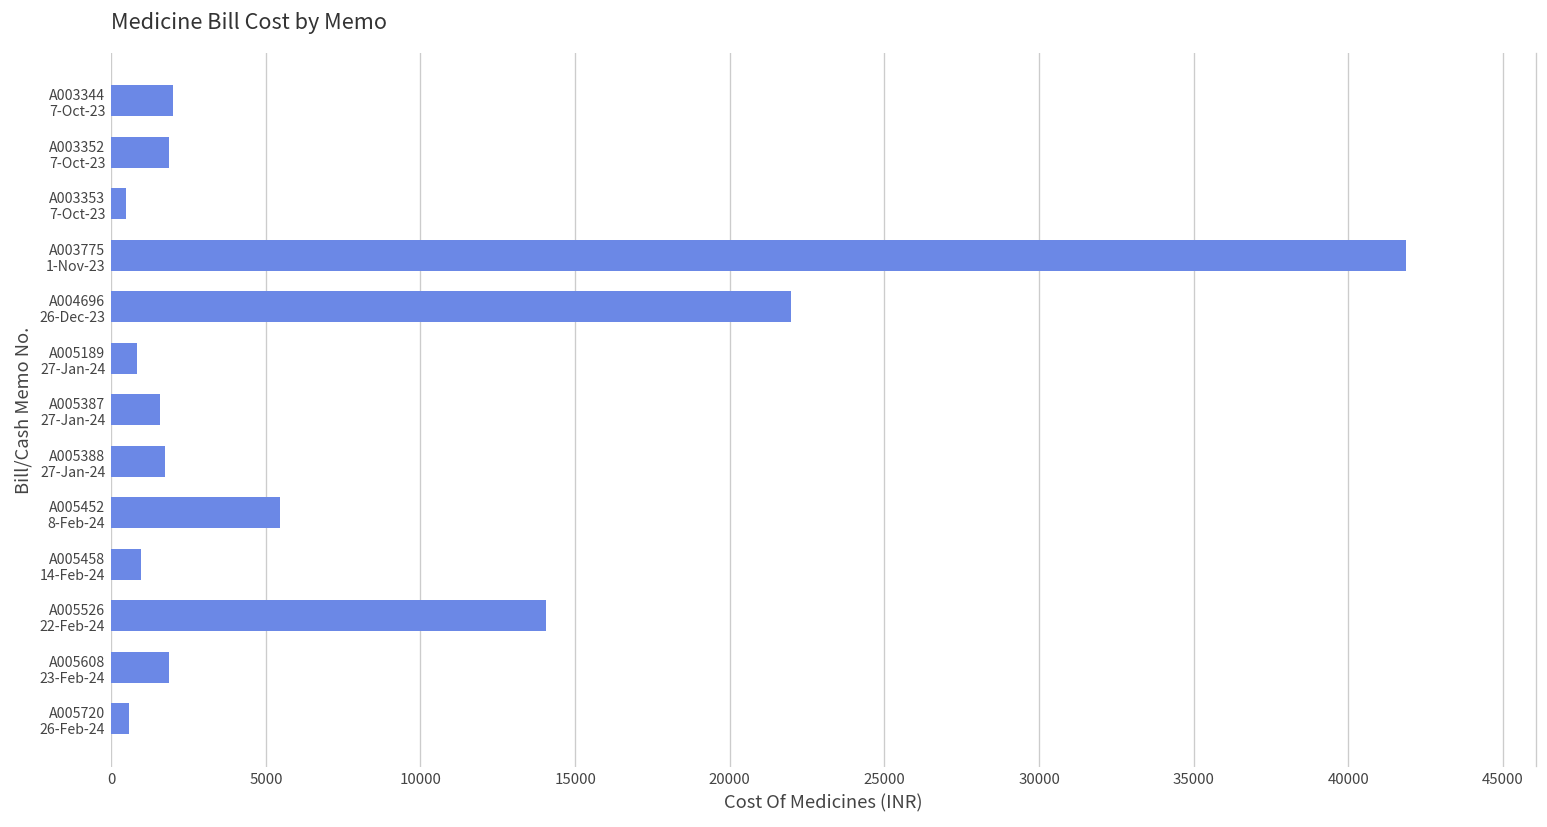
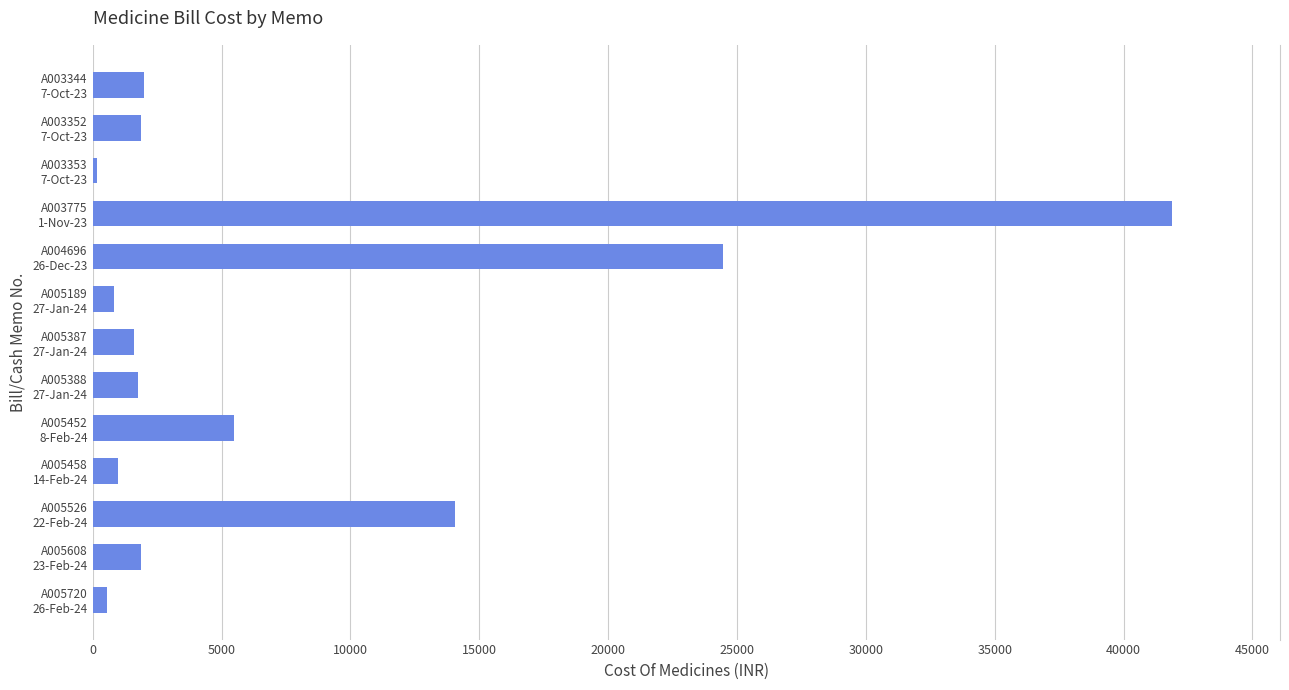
  {
    "A003344 7-Oct-23": 2000,
    "A003352 7-Oct-23": 1900,
-   "A003353 7-Oct-23": 500,
+   "A003353 7-Oct-23": 200,
    "A003775 1-Nov-23": 41900,
-   "A004696 26-Dec-23": 22000,
+   "A004696 26-Dec-23": 24500,
    "A005189 27-Jan-24": 800,
    "A005387 27-Jan-24": 1600,
    "A005388 27-Jan-24": 1800,
    "A005452 8-Feb-24": 5500,
    "A005458 14-Feb-24": 1000,
    "A005526 22-Feb-24": 14100,
    "A005608 23-Feb-24": 1900,
    "A005720 26-Feb-24": 600
  }
